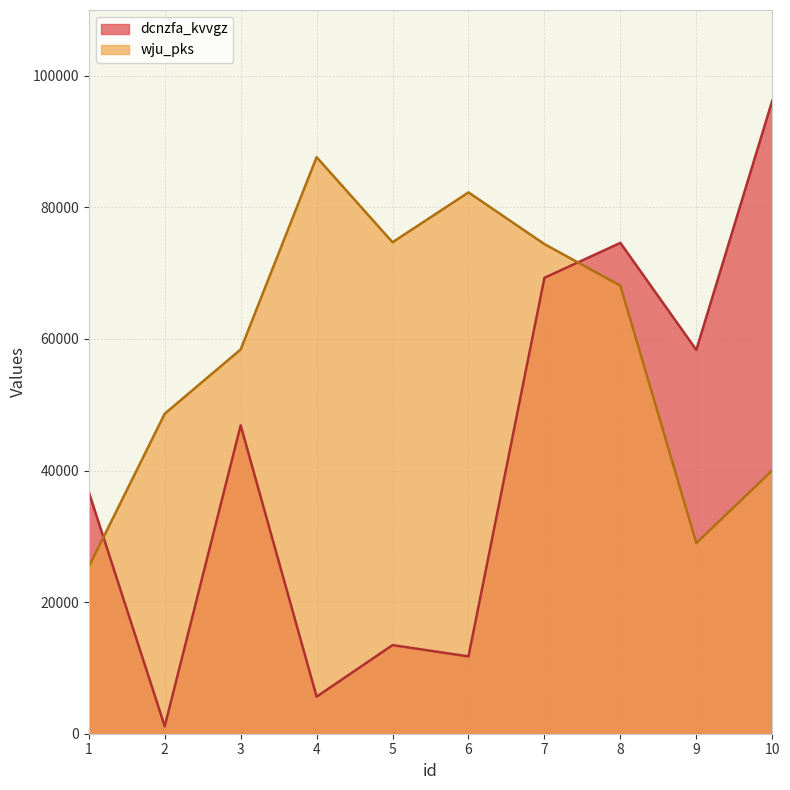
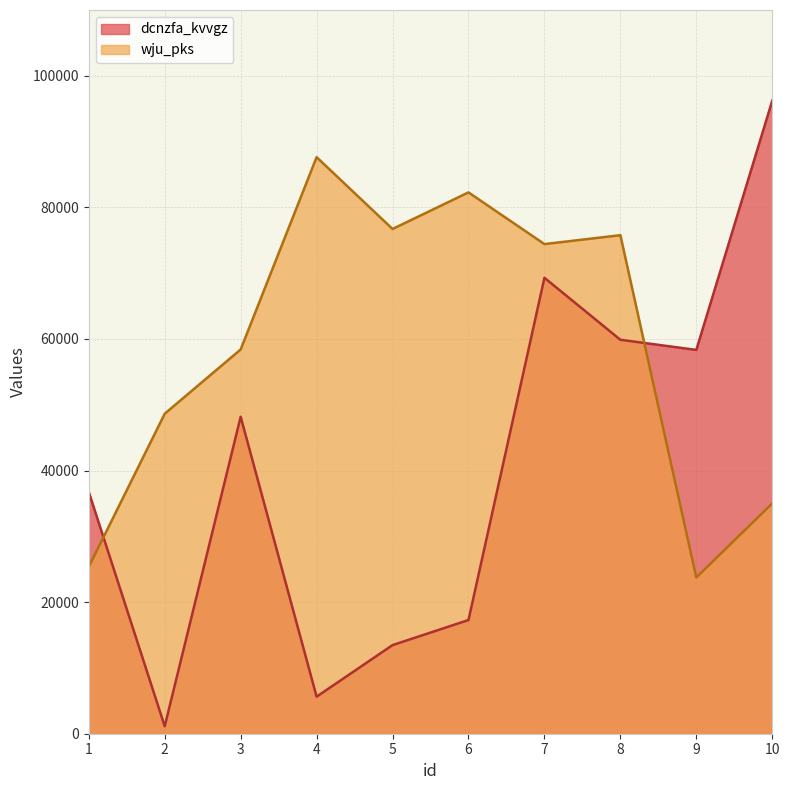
  {
    "dcnzfa_kvvgz": {
      "1": 37000,
      "2": 1000,
-     "3": 47000,
+     "3": 48000,
      "4": 6000,
      "5": 13000,
-     "6": 12000,
+     "6": 17000,
      "7": 69000,
-     "8": 75000,
+     "8": 60000,
      "9": 58000,
      "10": 96000
    },
    "wju_pks": {
      "1": 25000,
      "2": 49000,
      "3": 58000,
      "4": 88000,
-     "5": 75000,
+     "5": 77000,
      "6": 82000,
      "7": 74000,
-     "8": 68000,
-     "9": 29000,
-     "10": 40000
+     "8": 76000,
+     "9": 24000,
+     "10": 35000
    }
  }
